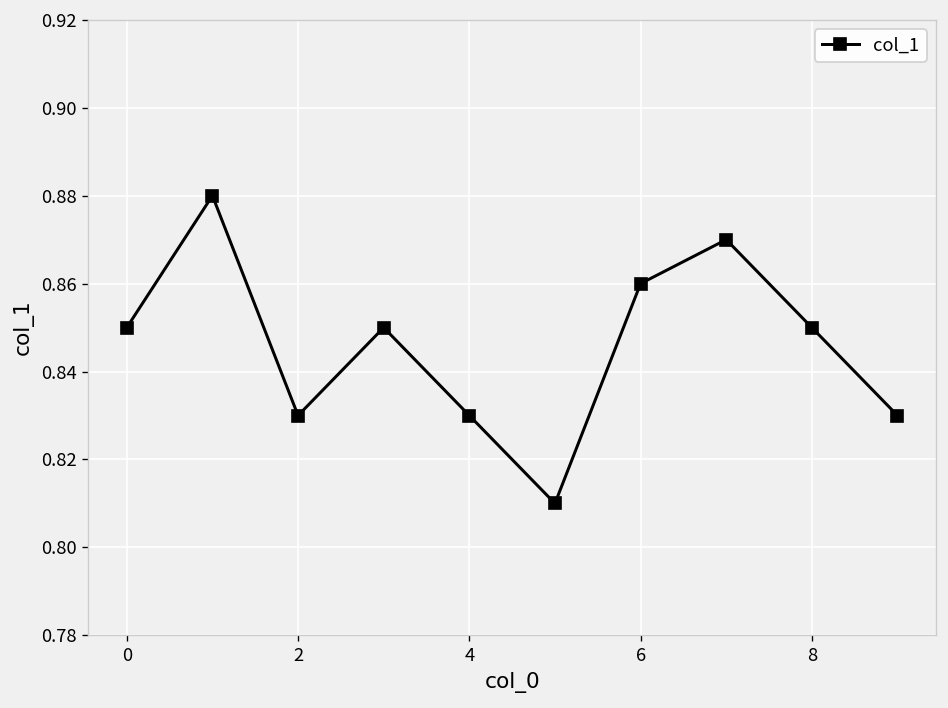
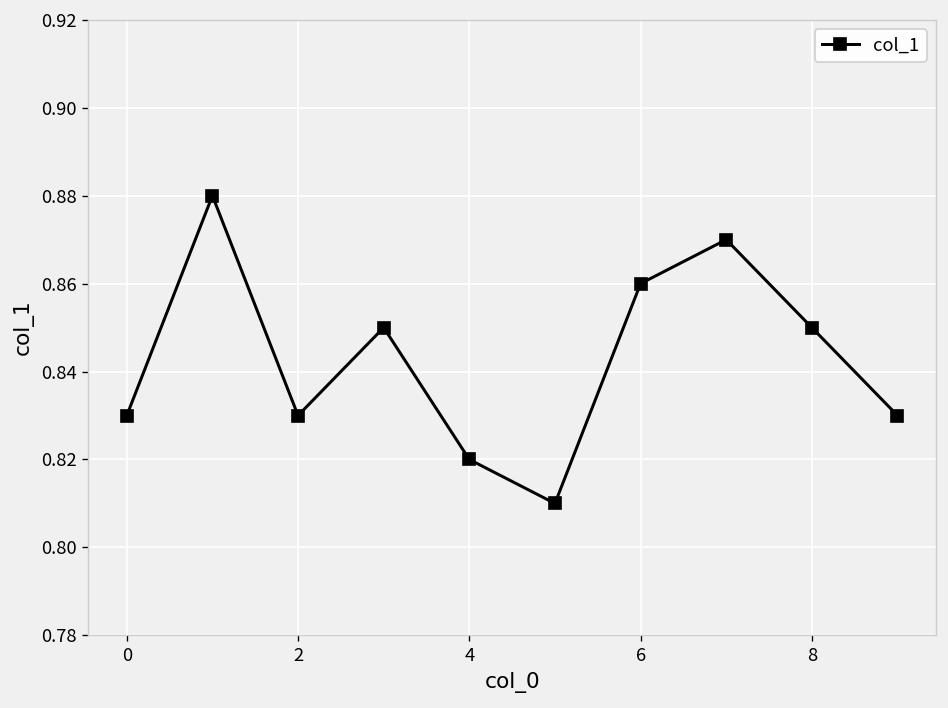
  {
-   "0": 0.85,
+   "0": 0.83,
    "2": 0.83,
-   "4": 0.83,
+   "4": 0.82,
    "6": 0.86,
    "8": 0.85
  }
